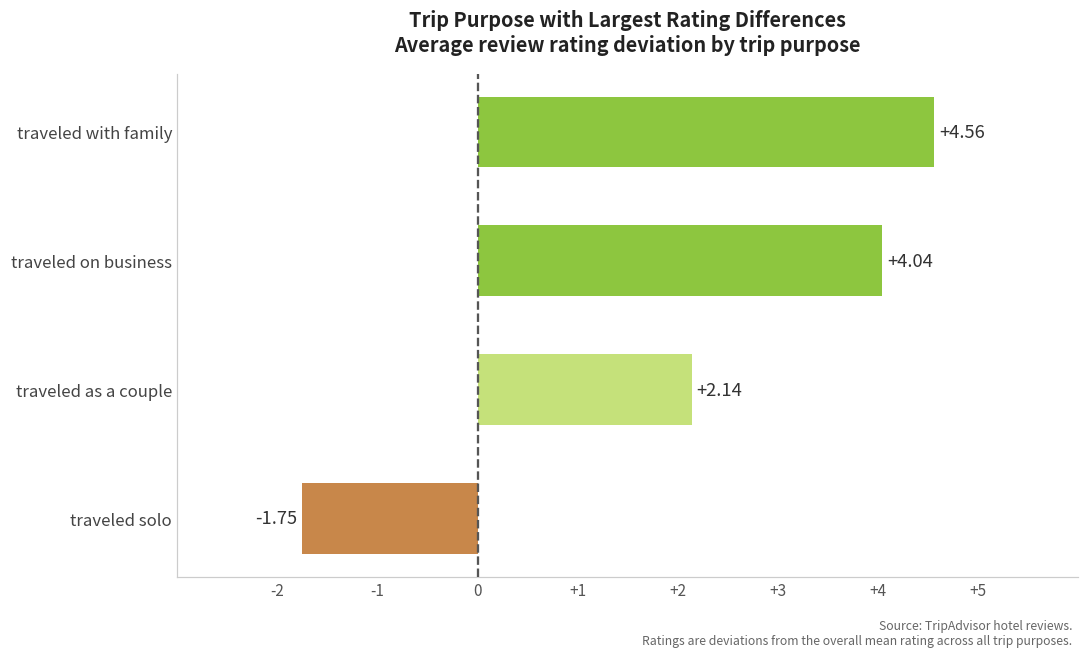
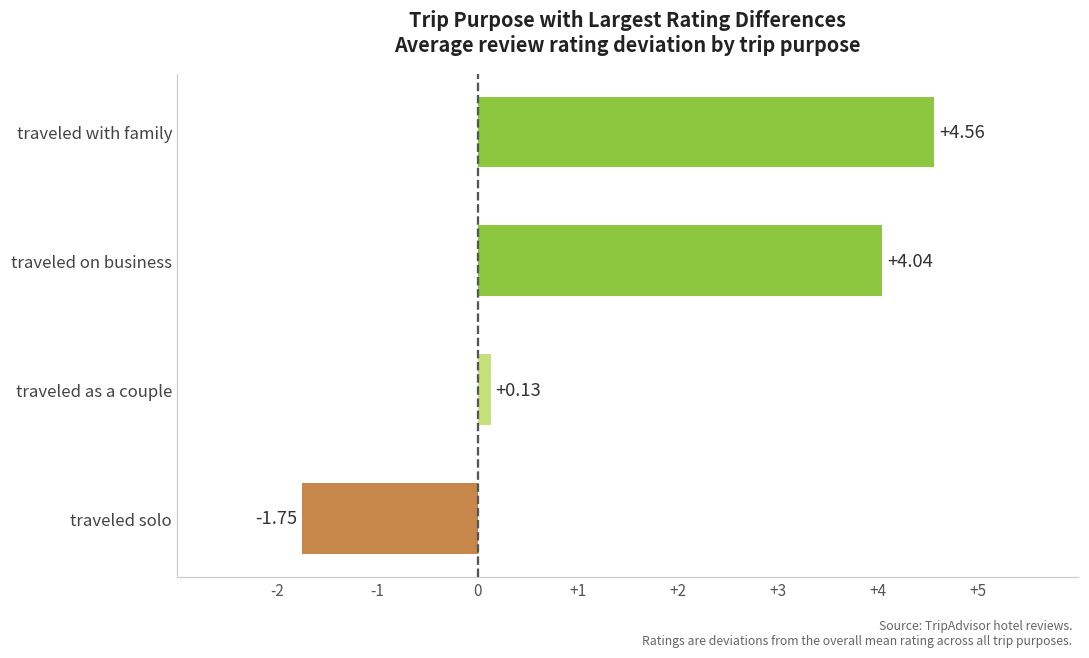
  {
    "traveled with family": "+4.56",
    "traveled on business": "+4.04",
-   "traveled as a couple": "+2.14",
+   "traveled as a couple": "+0.13",
    "traveled solo": "-1.75"
  }
